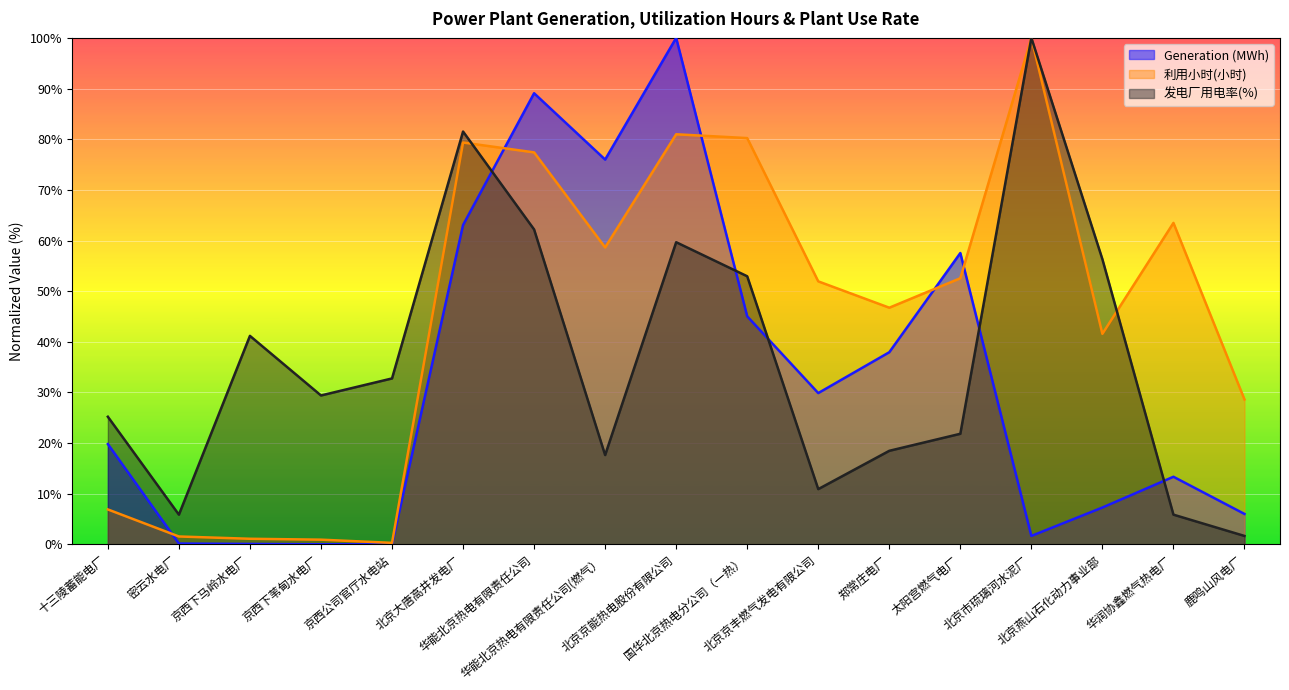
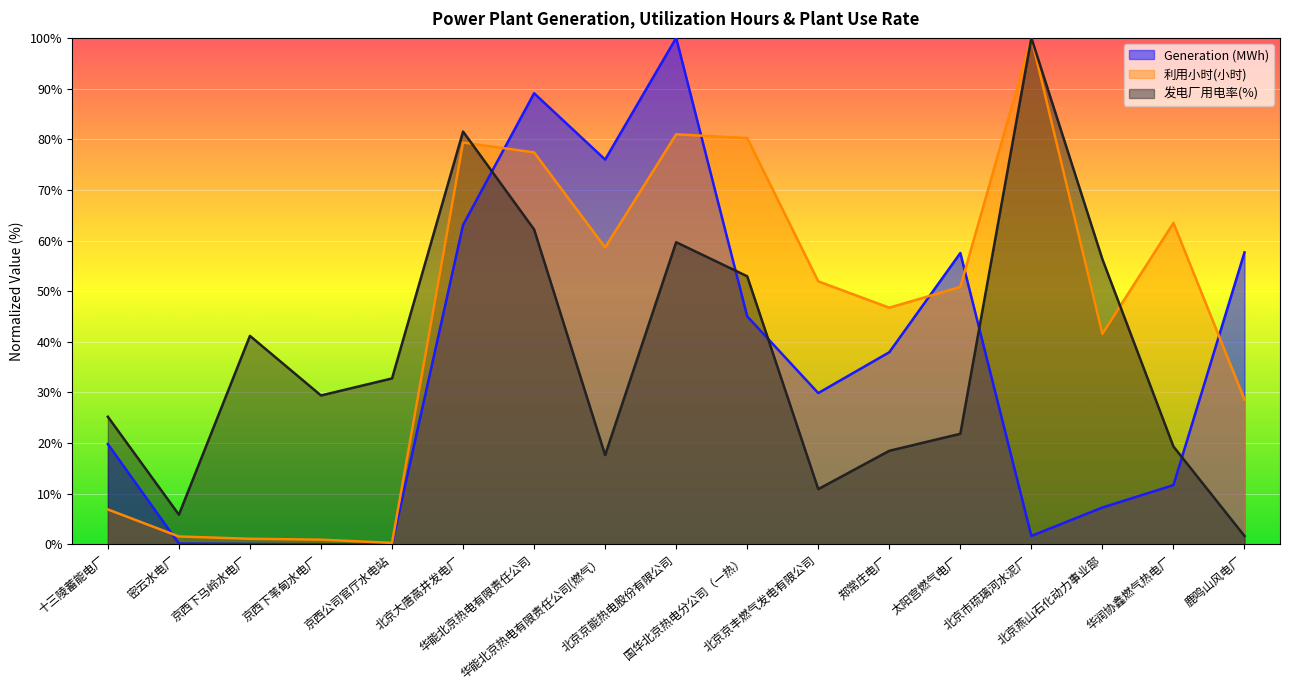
  {
    "Generation (MWh)": {
      "十三陵蓄能电厂": "20%",
      "密云水电厂": "0%",
      "京西下马岭水电厂": "0%",
      "京西下苇甸水电厂": "0%",
      "北京大唐高井发电厂": "63%",
      "华能北京热电有限责任公司": "89%",
      "华能北京热电有限责任公司(燃气）": "76%",
      "北京京能热电股份有限公司": "100%",
      "国华北京热电分公司（一热）": "45%",
      "北京京丰燃气发电有限公司": "30%",
      "郑常庄电厂": "38%",
      "太阳宫燃气电厂": "58%",
      "北京市琉璃河水泥厂": "2%",
      "北京燕山石化动力事业部": "7%",
-     "华润协鑫燃气热电厂": "13%",
-     "鹿鸣山风电厂": "6%"
+     "华润协鑫燃气热电厂": "12%",
+     "鹿鸣山风电厂": "58%"
    },
    "利用小时(小时)": {
      "十三陵蓄能电厂": "7%",
      "密云水电厂": "2%",
      "京西下马岭水电厂": "1%",
      "京西下苇甸水电厂": "1%",
      "北京大唐高井发电厂": "79%",
      "华能北京热电有限责任公司": "77%",
      "华能北京热电有限责任公司(燃气）": "59%",
      "北京京能热电股份有限公司": "81%",
      "国华北京热电分公司（一热）": "80%",
      "北京京丰燃气发电有限公司": "52%",
      "郑常庄电厂": "47%",
-     "太阳宫燃气电厂": "53%",
+     "太阳宫燃气电厂": "51%",
      "北京燕山石化动力事业部": "42%",
      "华润协鑫燃气热电厂": "63%",
      "鹿鸣山风电厂": "29%"
    },
    "发电厂用电率(%)": {
      "十三陵蓄能电厂": "25%",
      "密云水电厂": "6%",
      "京西下马岭水电厂": "41%",
      "京西下苇甸水电厂": "29%",
      "京西公司官厅水电站": "33%",
      "北京大唐高井发电厂": "82%",
      "华能北京热电有限责任公司": "62%",
      "华能北京热电有限责任公司(燃气）": "18%",
      "北京京能热电股份有限公司": "60%",
      "国华北京热电分公司（一热）": "53%",
      "北京京丰燃气发电有限公司": "11%",
      "郑常庄电厂": "18%",
      "太阳宫燃气电厂": "22%",
      "北京燕山石化动力事业部": "56%",
-     "华润协鑫燃气热电厂": "6%",
+     "华润协鑫燃气热电厂": "19%",
      "鹿鸣山风电厂": "2%"
    }
  }
